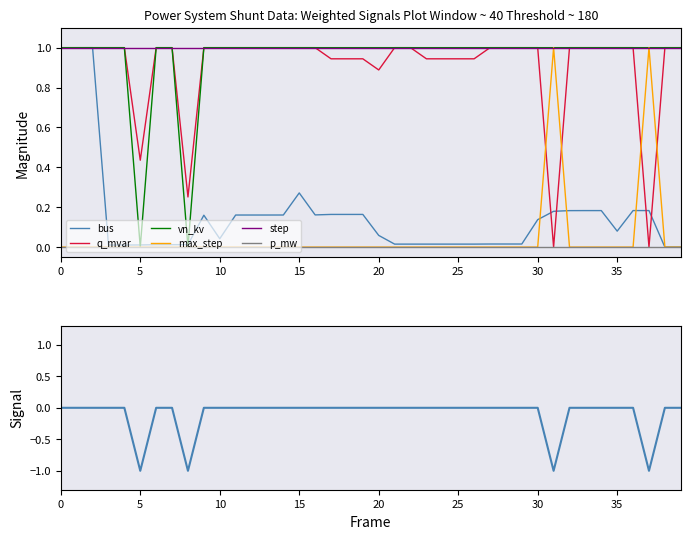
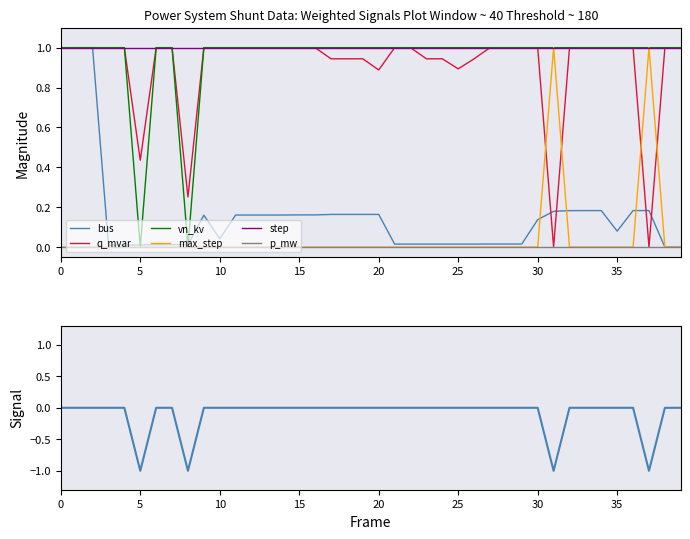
  {
    "Power System Shunt Data: Weighted Signals Plot Window ~ 40 Threshold ~ 180": {
      "bus": {
-       "15": 0.27,
-       "20": 0.06,
+       "15": 0.16,
+       "20": 0.16,
        "25": 0.02,
        "30": 0.14,
        "35": 0.08
      },
      "q_mvar": {
        "5": 0.44,
        "20": 0.89,
-       "25": 0.94
+       "25": 0.89
      },
      "step": {
        "5": 1.00
      }
    }
  }
